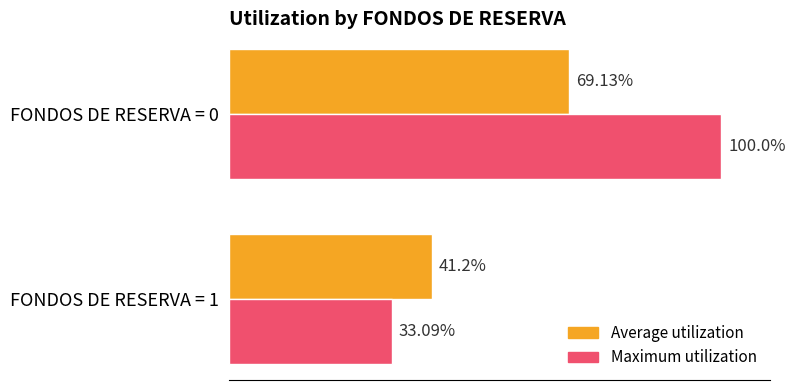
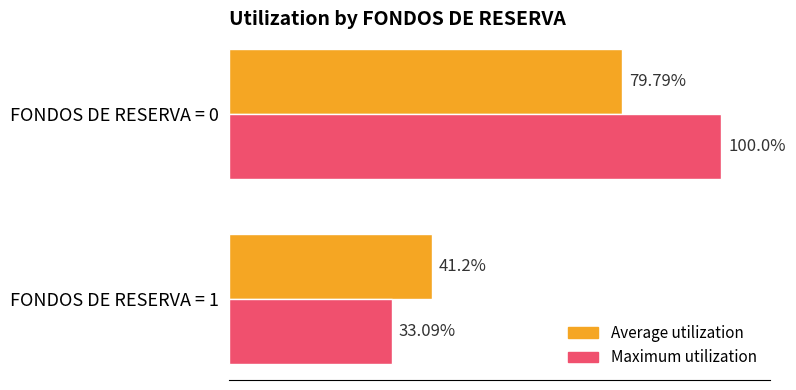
  {
    "Average utilization": {
-     "FONDOS DE RESERVA = 0": "69.13%",
+     "FONDOS DE RESERVA = 0": "79.79%",
      "FONDOS DE RESERVA = 1": "41.2%"
    },
    "Maximum utilization": {
      "FONDOS DE RESERVA = 0": "100.0%",
      "FONDOS DE RESERVA = 1": "33.09%"
    }
  }
